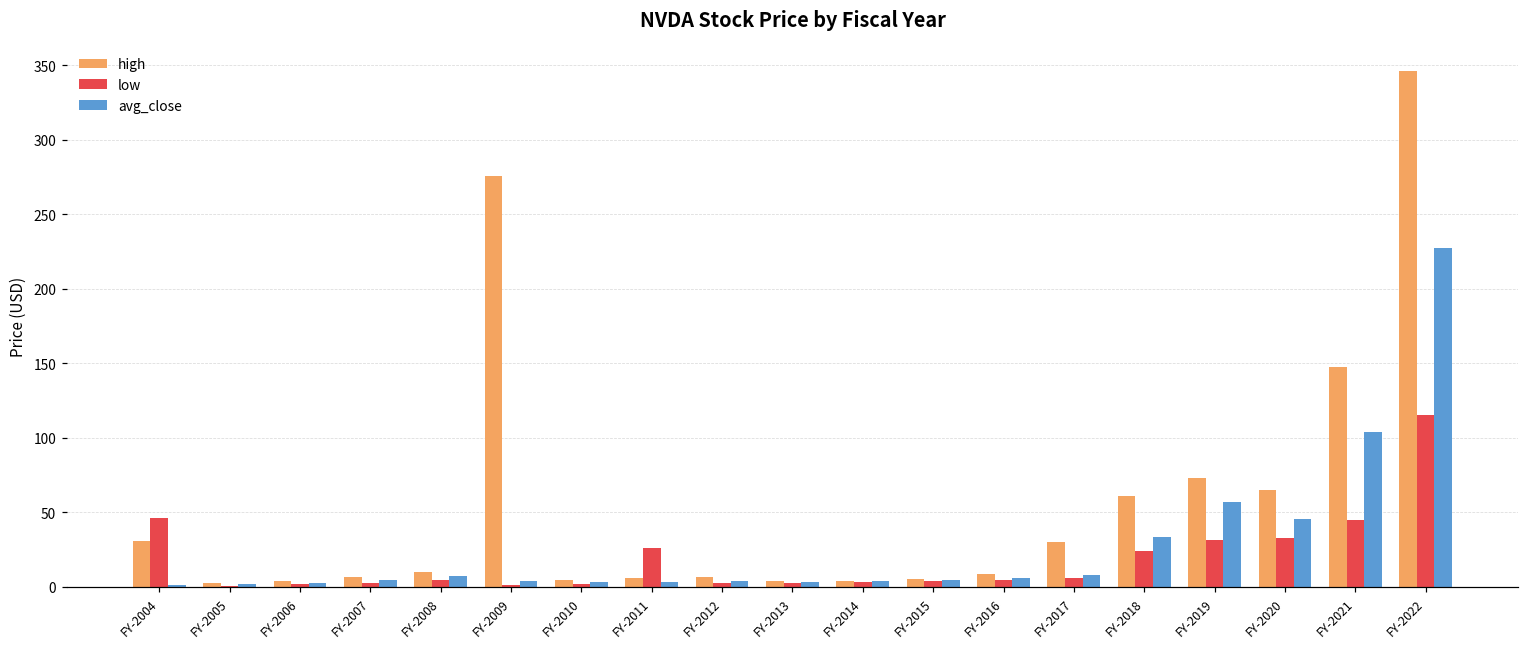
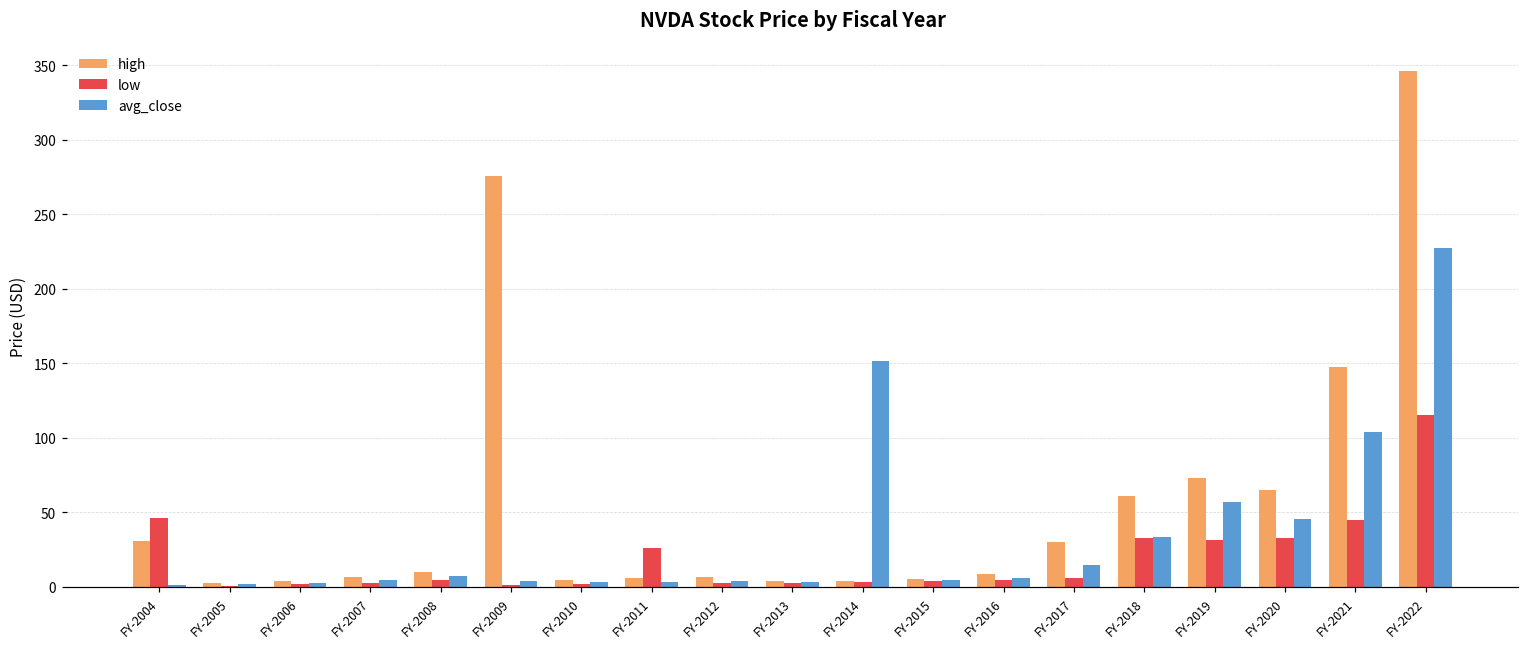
  {
    "high": {
      "FY-2004": 31,
      "FY-2005": 2,
      "FY-2006": 4,
      "FY-2007": 6,
      "FY-2008": 10,
      "FY-2009": 276,
      "FY-2010": 5,
      "FY-2011": 6,
      "FY-2012": 7,
      "FY-2013": 4,
      "FY-2014": 4,
      "FY-2015": 5,
      "FY-2016": 8,
      "FY-2017": 30,
      "FY-2018": 61,
      "FY-2019": 73,
      "FY-2020": 65,
      "FY-2021": 147,
      "FY-2022": 346
    },
    "low": {
      "FY-2004": 46,
      "FY-2007": 3,
      "FY-2008": 5,
      "FY-2011": 26,
      "FY-2012": 3,
      "FY-2013": 3,
      "FY-2014": 3,
      "FY-2015": 4,
      "FY-2016": 5,
      "FY-2017": 6,
-     "FY-2018": 24,
+     "FY-2018": 33,
      "FY-2019": 31,
      "FY-2020": 33,
      "FY-2021": 45,
      "FY-2022": 116
    },
    "avg_close": {
      "FY-2006": 3,
      "FY-2007": 5,
      "FY-2008": 7,
      "FY-2009": 4,
      "FY-2010": 3,
      "FY-2011": 3,
      "FY-2012": 4,
      "FY-2013": 3,
-     "FY-2014": 4,
+     "FY-2014": 152,
      "FY-2015": 5,
      "FY-2016": 6,
-     "FY-2017": 8,
+     "FY-2017": 15,
      "FY-2018": 33,
      "FY-2019": 57,
      "FY-2020": 45,
      "FY-2021": 104,
      "FY-2022": 227
    }
  }
